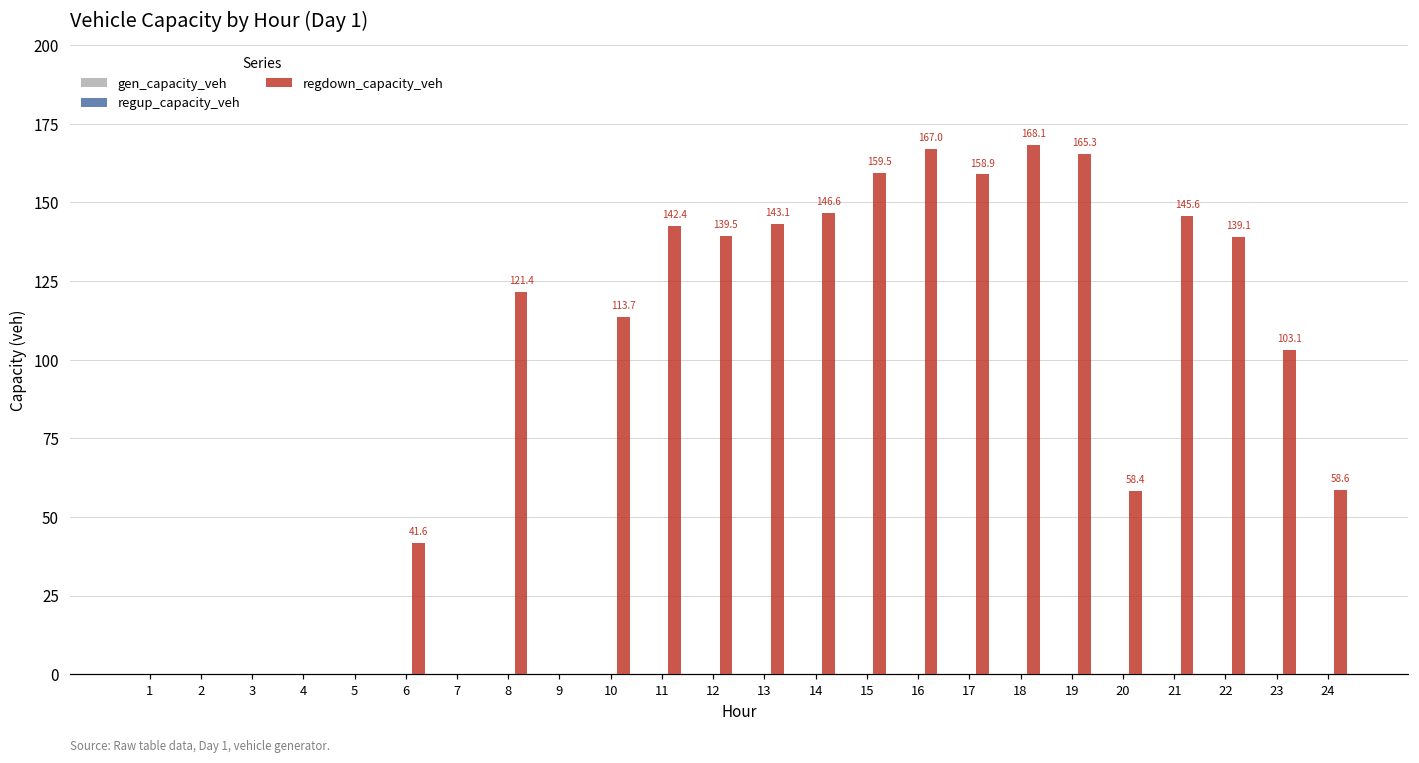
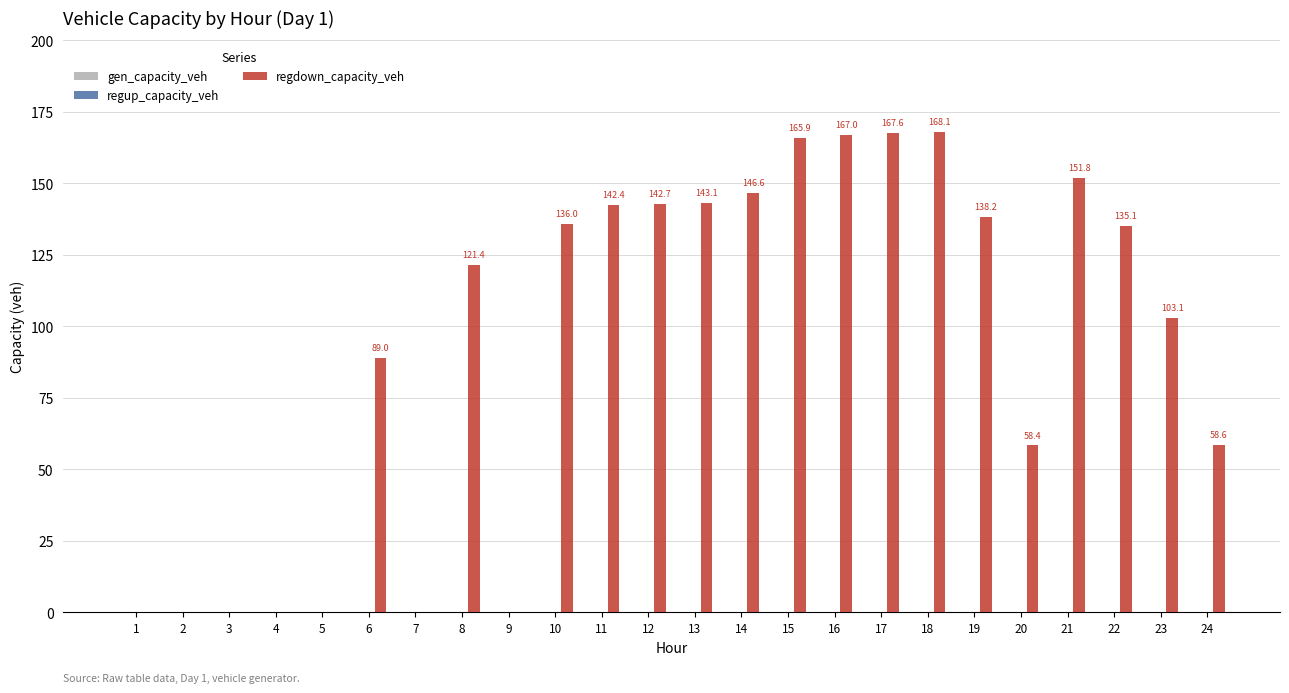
  {
    "gen_capacity_veh": {
      "1": 0,
      "2": 0,
      "3": 0,
      "4": 0,
      "5": 0,
      "6": 0,
      "7": 0,
      "8": 0,
      "9": 0,
      "10": 0,
      "11": 0,
      "12": 0,
      "13": 0,
      "14": 0,
      "15": 0,
      "16": 0,
      "17": 0,
      "18": 0,
      "19": 0,
      "20": 0,
      "21": 0,
      "22": 0,
      "23": 0,
      "24": 0
    },
    "regup_capacity_veh": {
      "1": 0,
      "2": 0,
      "3": 0,
      "4": 0,
      "5": 0,
      "6": 0,
      "7": 0,
      "8": 0,
      "9": 0,
      "10": 0,
      "11": 0,
      "12": 0,
      "13": 0,
      "14": 0,
      "15": 0,
      "16": 0,
      "17": 0,
      "18": 0,
      "19": 0,
      "20": 0,
      "21": 0,
      "22": 0,
      "23": 0,
      "24": 0
    },
    "regdown_capacity_veh": {
-     "6": 41.6,
+     "6": 89.0,
      "8": 121.4,
-     "10": 113.7,
+     "10": 136.0,
      "11": 142.4,
-     "12": 139.5,
+     "12": 142.7,
      "13": 143.1,
      "14": 146.6,
-     "15": 159.5,
+     "15": 165.9,
      "16": 167.0,
-     "17": 158.9,
+     "17": 167.6,
      "18": 168.1,
-     "19": 165.3,
+     "19": 138.2,
      "20": 58.4,
-     "21": 145.6,
-     "22": 139.1,
+     "21": 151.8,
+     "22": 135.1,
      "23": 103.1,
      "24": 58.6
    }
  }
